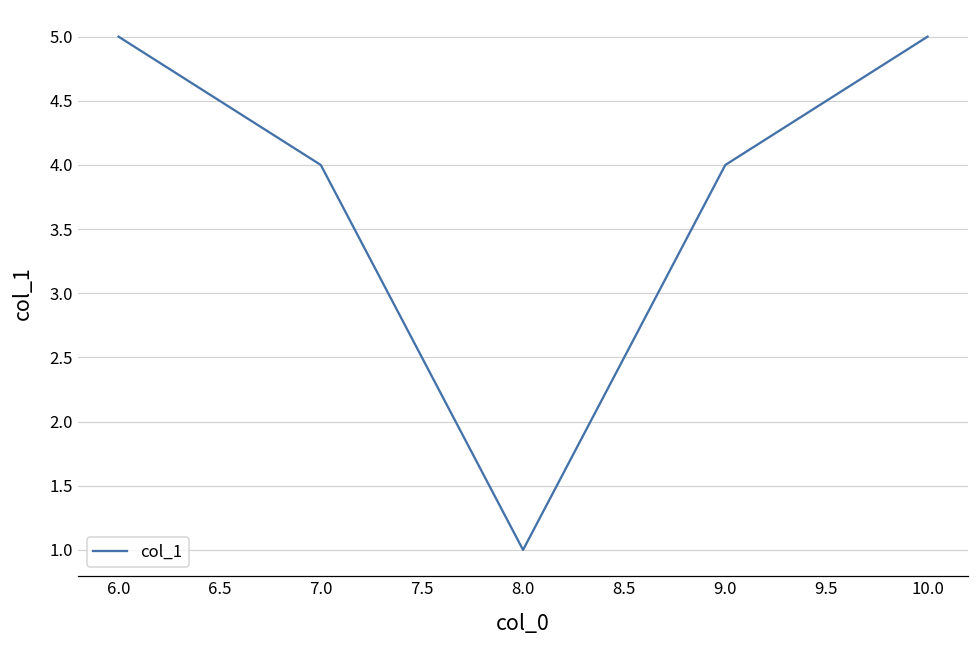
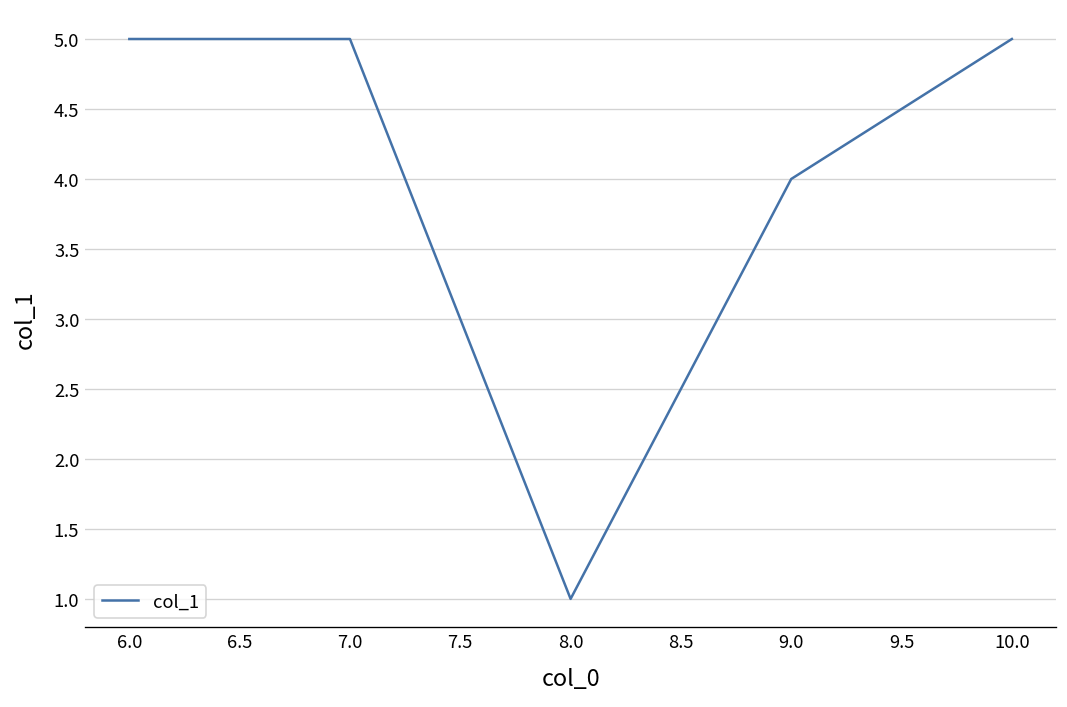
  {
    "6.0": 5,
-   "7.0": 4,
+   "7.0": 5,
    "8.0": 1,
    "9.0": 4,
    "10.0": 5
  }
